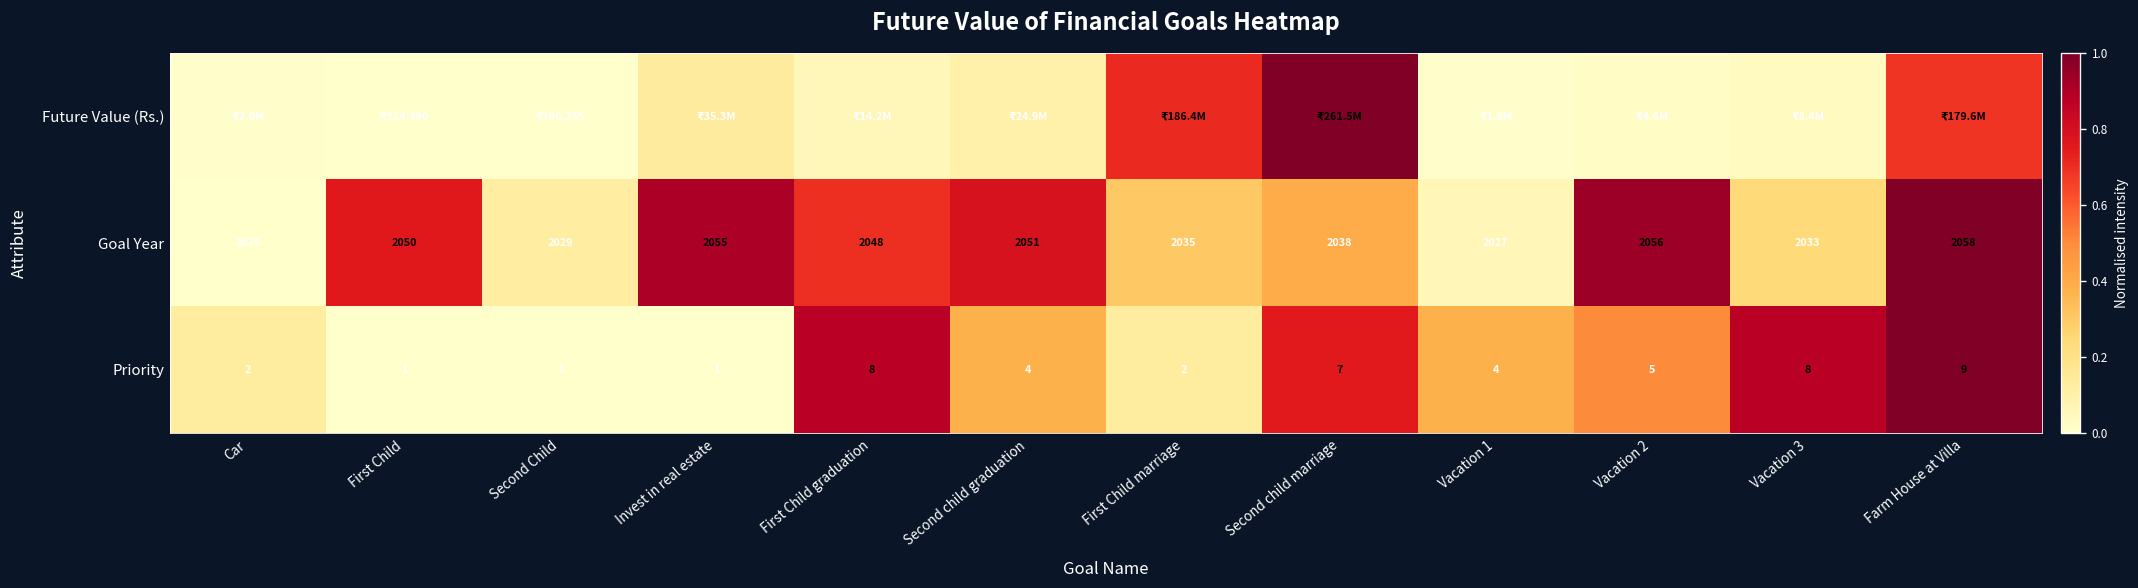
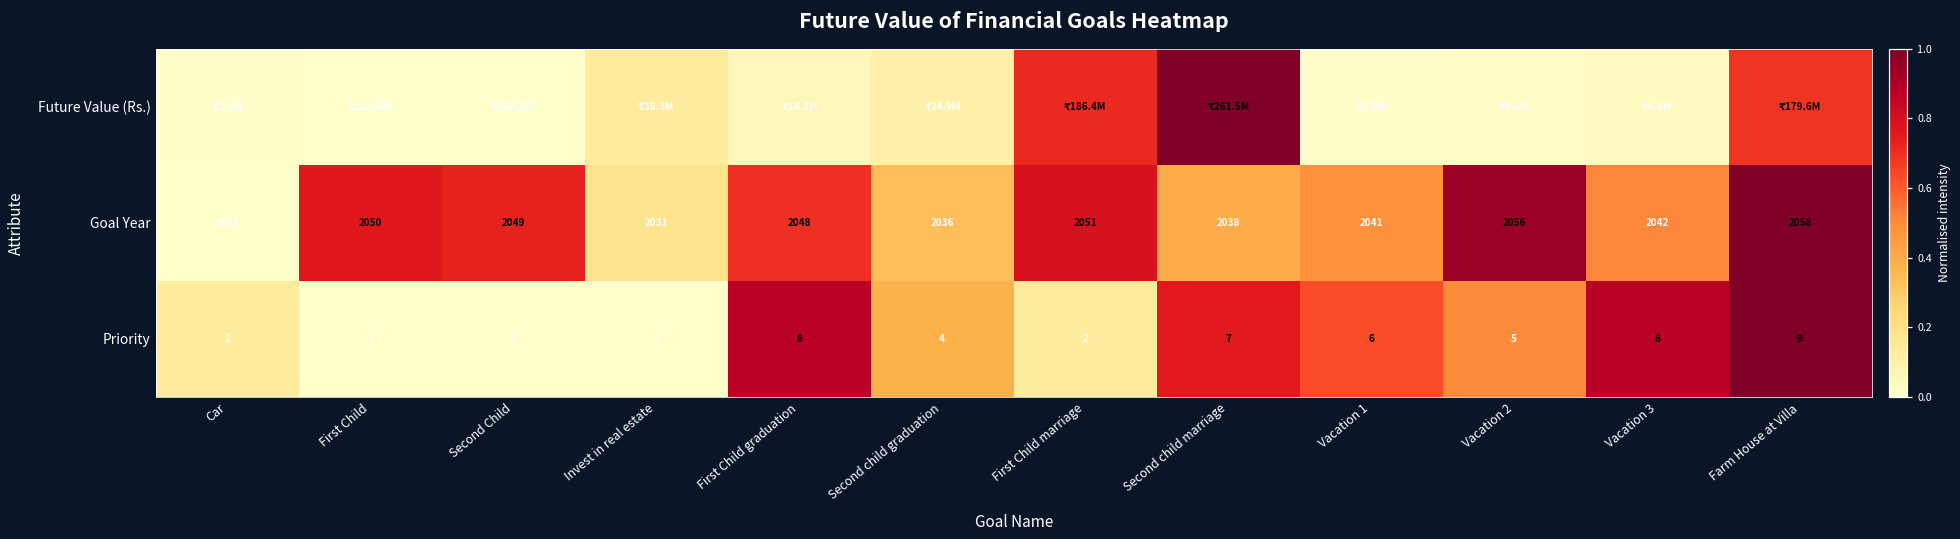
  {
    "Future Value (Rs.)": {
      "Car": "2.0M",
      "First Child": "114,490",
      "Second Child": "140,255",
      "Invest in real estate": "35.3M",
      "First Child graduation": "14.2M",
      "Second child graduation": "24.9M",
      "First Child marriage": "186.4M",
      "Second child marriage": "261.5M",
      "Vacation 1": "1.8M",
      "Vacation 2": "4.6M",
      "Vacation 3": "8.4M",
      "Farm House at Villa": "179.6M"
    },
    "Goal Year": {
      "Car": "2025",
      "First Child": "2050",
-     "Second Child": "2029",
-     "Invest in real estate": "2055",
+     "Second Child": "2049",
+     "Invest in real estate": "2031",
      "First Child graduation": "2048",
-     "Second child graduation": "2051",
-     "First Child marriage": "2035",
+     "Second child graduation": "2036",
+     "First Child marriage": "2051",
      "Second child marriage": "2038",
-     "Vacation 1": "2027",
+     "Vacation 1": "2041",
      "Vacation 2": "2056",
-     "Vacation 3": "2033",
+     "Vacation 3": "2042",
      "Farm House at Villa": "2058"
    },
    "Priority": {
      "Car": "2",
      "First Child": "1",
      "Second Child": "1",
      "Invest in real estate": "1",
      "First Child graduation": "8",
      "Second child graduation": "4",
      "First Child marriage": "2",
      "Second child marriage": "7",
-     "Vacation 1": "4",
+     "Vacation 1": "6",
      "Vacation 2": "5",
      "Vacation 3": "8",
      "Farm House at Villa": "9"
    }
  }
